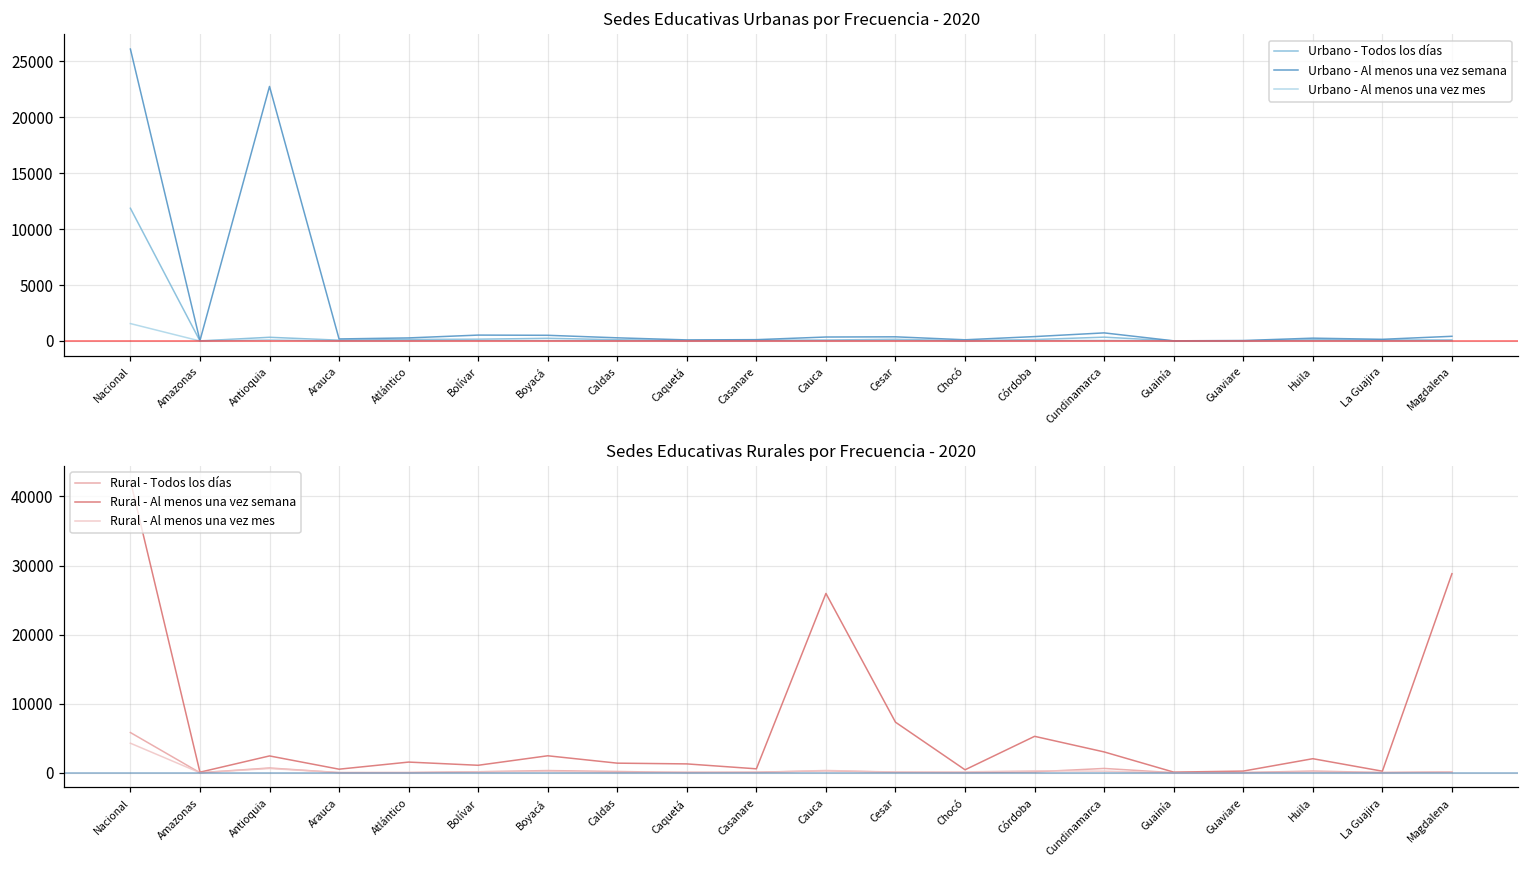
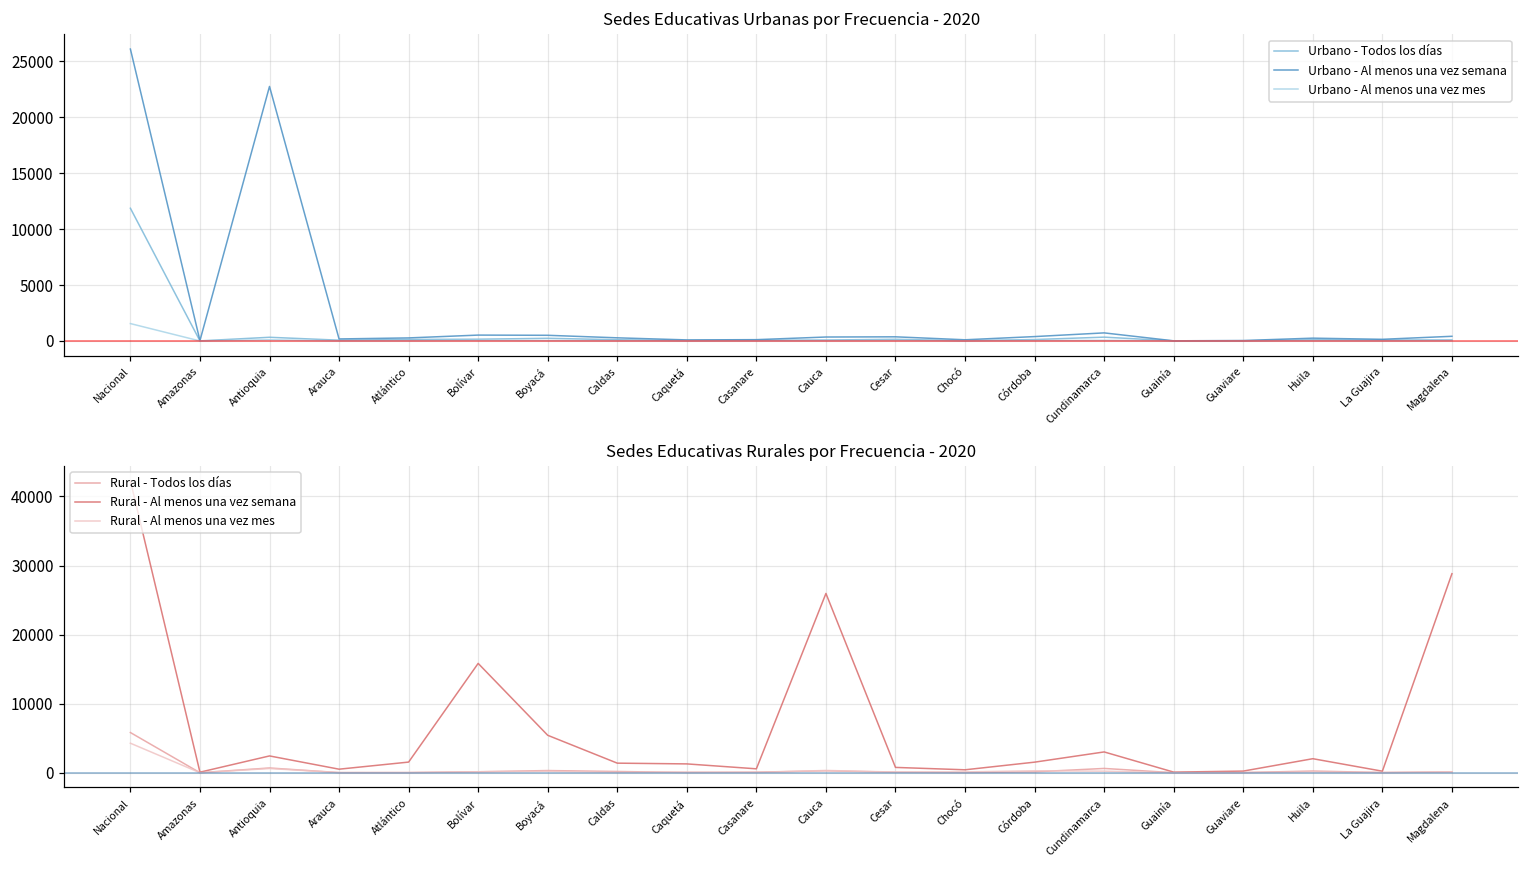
  {
    "Sedes Educativas Urbanas por Frecuencia - 2020": {
      "Urbano - Al menos una vez semana": {
        "Nacional": 26100,
        "Antioquia": 22700,
        "Bolívar": 500,
        "Boyacá": 500,
        "Cauca": 400,
        "Córdoba": 400,
        "Cundinamarca": 700,
        "Magdalena": 400
      }
    },
    "Sedes Educativas Rurales por Frecuencia - 2020": {
      "Rural - Al menos una vez semana": {
        "Antioquia": 2000,
        "Arauca": 1000,
        "Atlántico": 2000,
-       "Bolívar": 1000,
-       "Boyacá": 2000,
+       "Bolívar": 16000,
+       "Boyacá": 5000,
        "Caldas": 1000,
        "Caquetá": 1000,
        "Casanare": 1000,
        "Cauca": 26000,
-       "Cesar": 7000,
-       "Córdoba": 5000,
+       "Cesar": 1000,
+       "Córdoba": 2000,
        "Cundinamarca": 3000,
        "Huila": 2000,
        "Magdalena": 29000
      }
    }
  }
